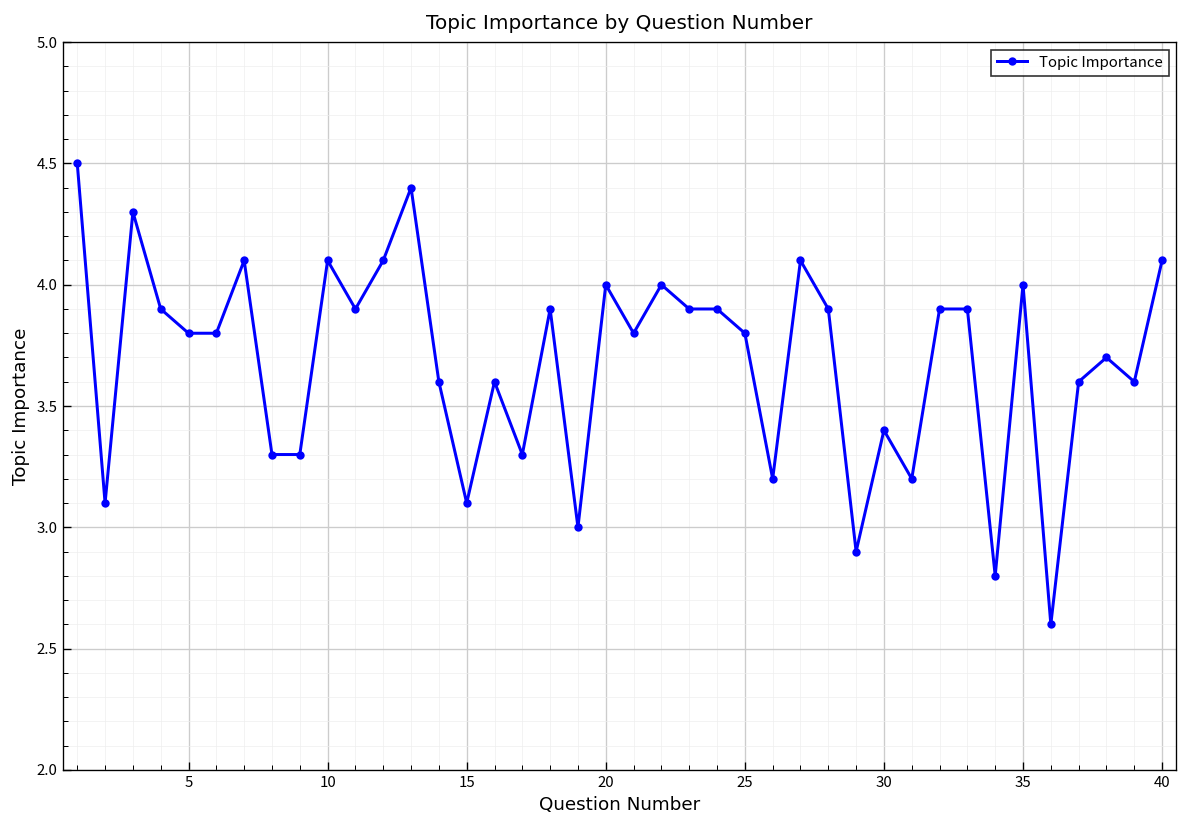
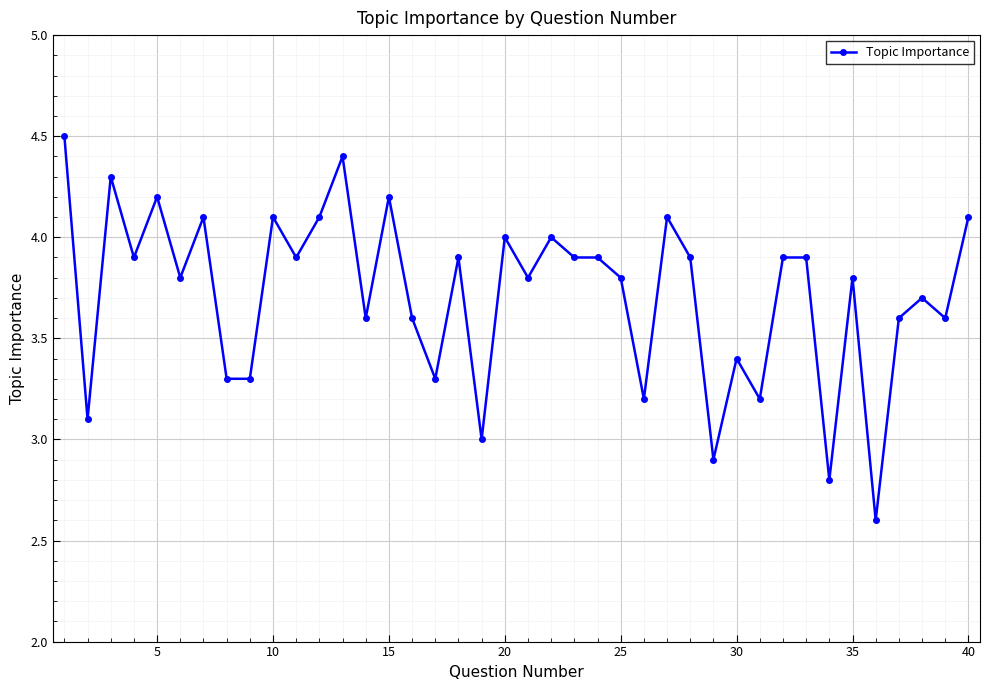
  {
-   "5": 3.8,
+   "5": 4.2,
    "10": 4.1,
-   "15": 3.1,
+   "15": 4.2,
    "20": 4.0,
    "25": 3.8,
    "30": 3.4,
-   "35": 4.0,
+   "35": 3.8,
    "40": 4.1
  }
